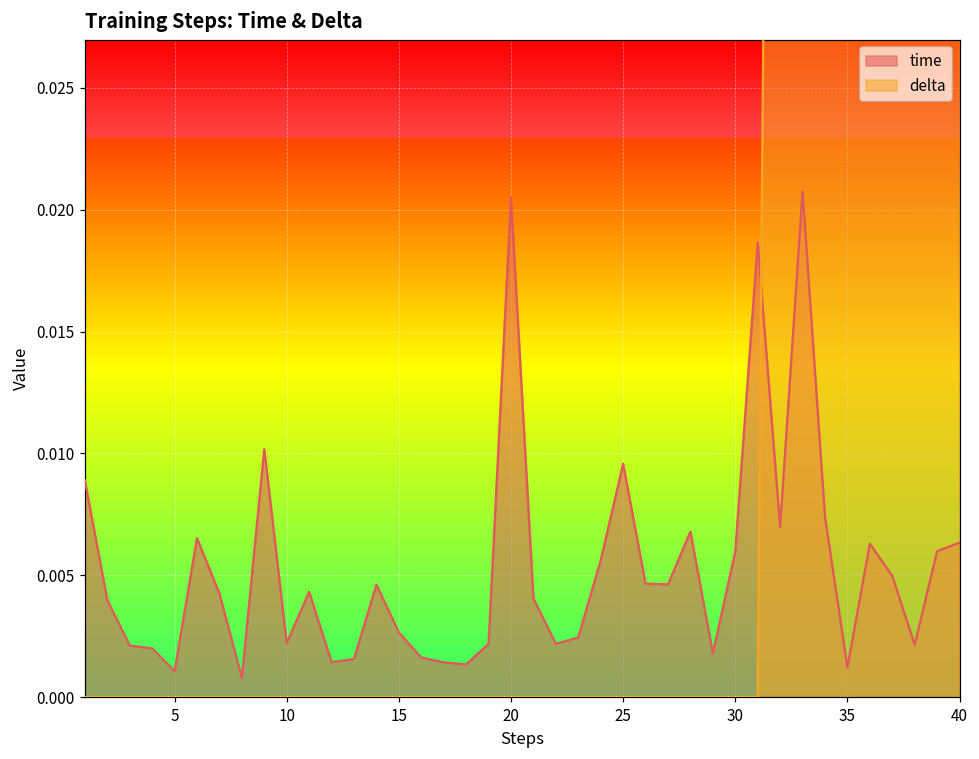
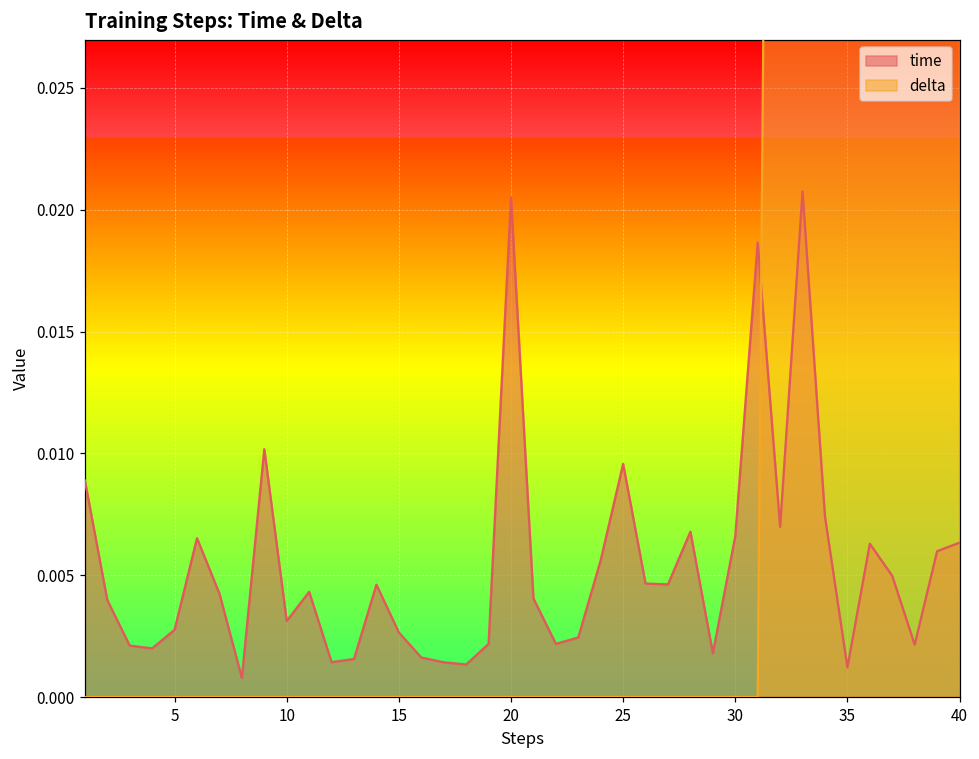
  {
    "time": {
-     "5": 0.0011,
-     "10": 0.0022,
+     "5": 0.0028,
+     "10": 0.0031,
      "15": 0.0027,
      "20": 0.0205,
      "25": 0.0096,
-     "30": 0.0060,
+     "30": 0.0066,
      "35": 0.0012,
      "40": 0.0063
    },
    "delta": {
      "5": 0.0000,
      "10": 0.0000,
      "15": 0.0000,
      "20": 0.0000,
      "25": 0.0000,
      "30": 0.0000
    }
  }
